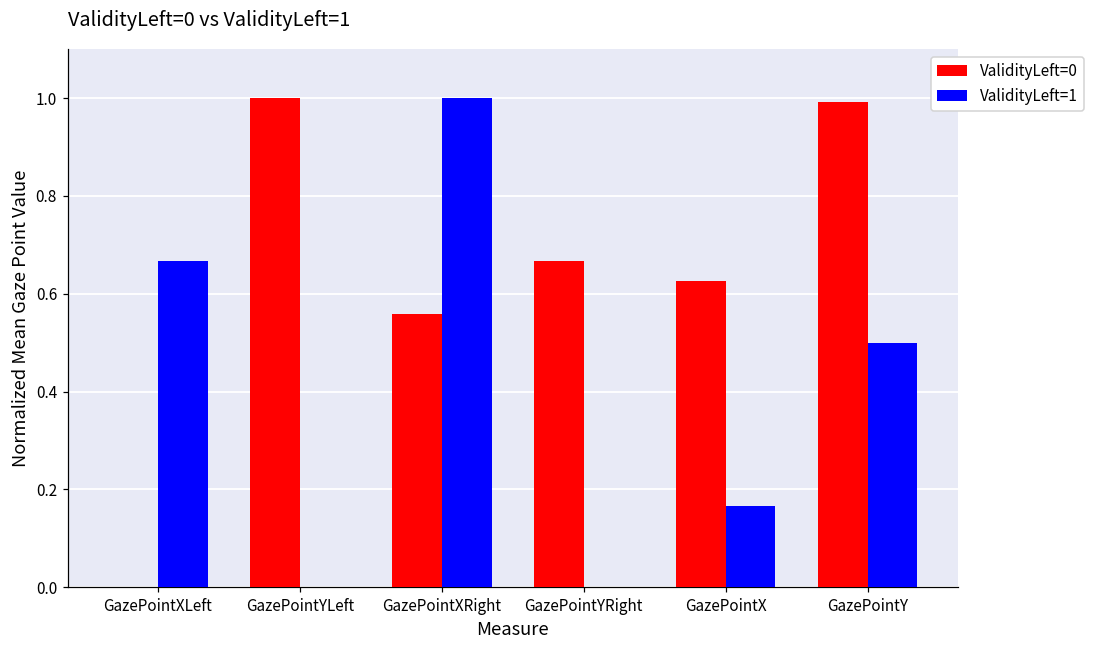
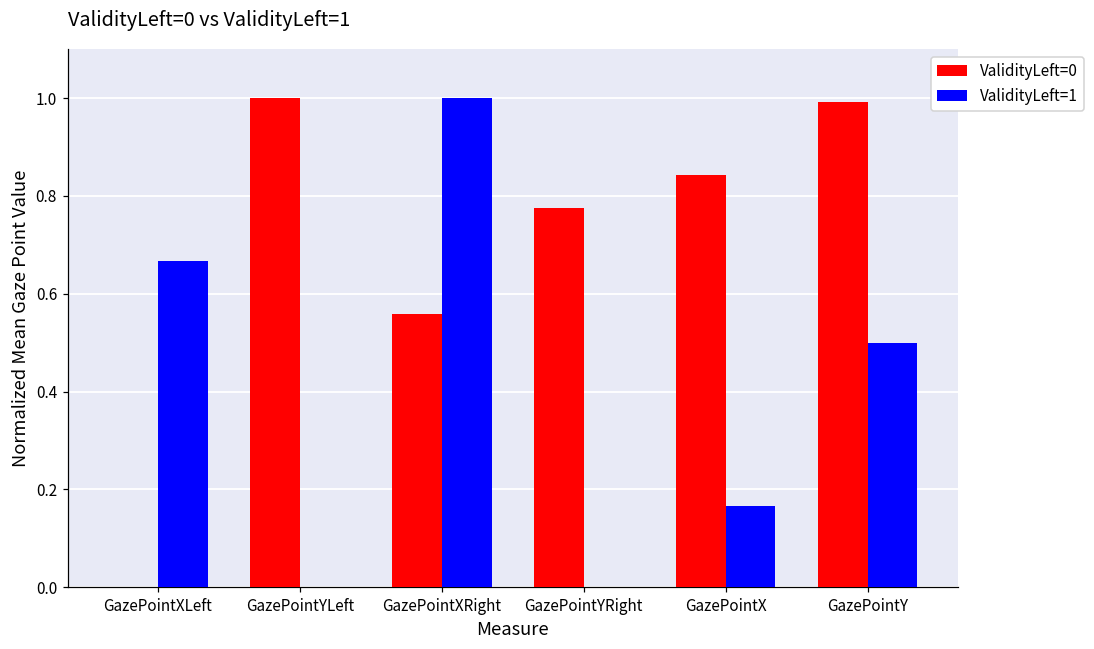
  {
    "ValidityLeft=0": {
      "GazePointXLeft": 0.00,
      "GazePointYLeft": 1.00,
      "GazePointXRight": 0.56,
-     "GazePointYRight": 0.67,
-     "GazePointX": 0.63,
+     "GazePointYRight": 0.78,
+     "GazePointX": 0.84,
      "GazePointY": 0.99
    },
    "ValidityLeft=1": {
      "GazePointXLeft": 0.67,
      "GazePointYLeft": 0.00,
      "GazePointXRight": 1.00,
      "GazePointYRight": 0.00,
      "GazePointX": 0.17,
      "GazePointY": 0.50
    }
  }
